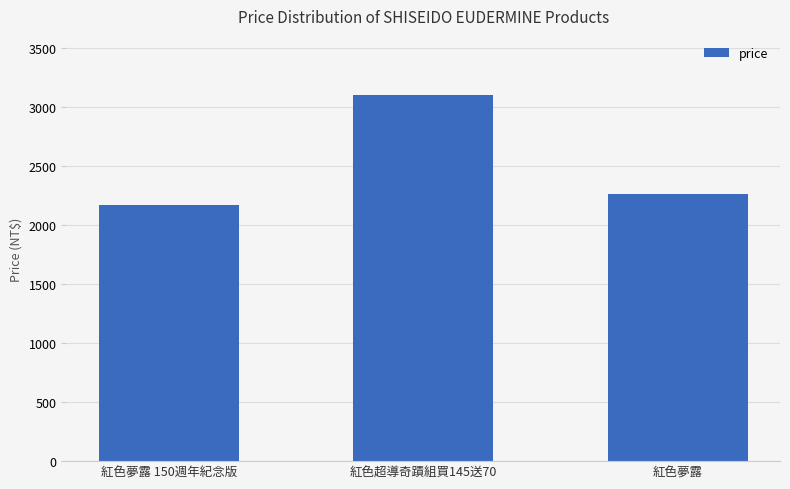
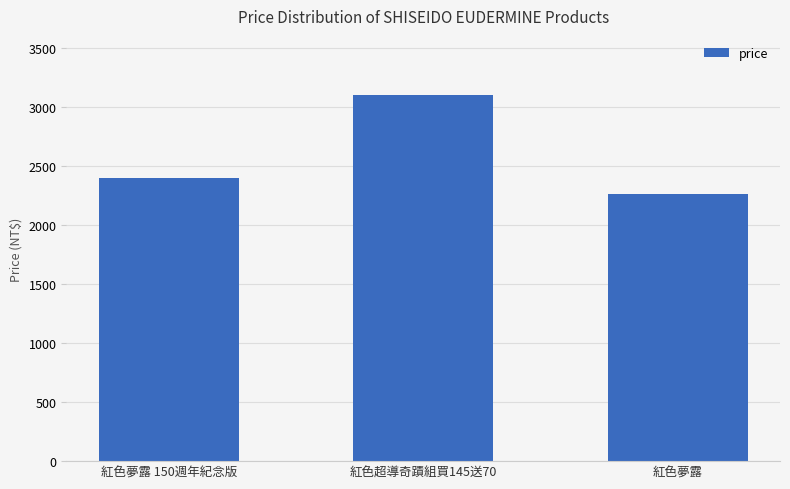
  {
-   "紅色夢露 150週年紀念版": 2170,
+   "紅色夢露 150週年紀念版": 2400,
    "紅色超導奇蹟組買145送70": 3100,
    "紅色夢露": 2270
  }
